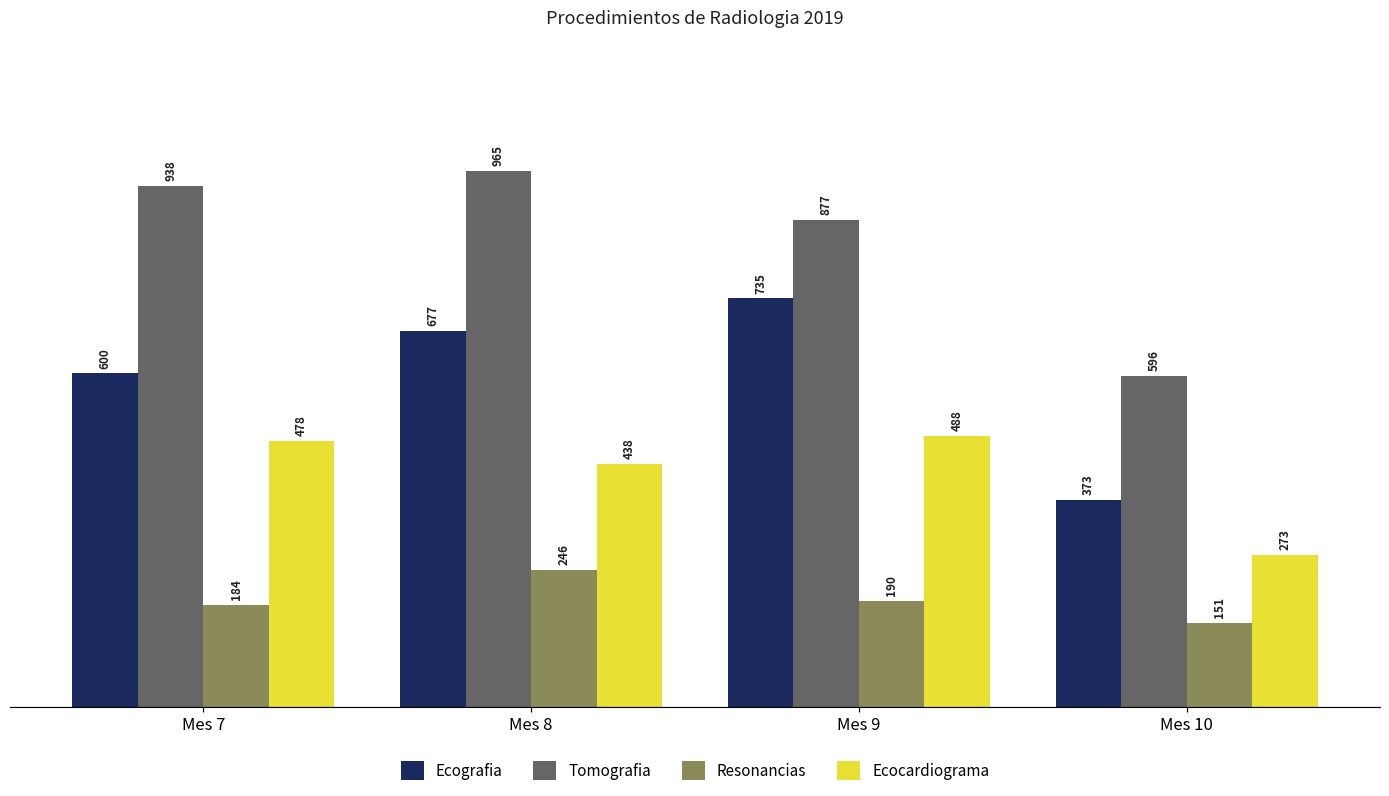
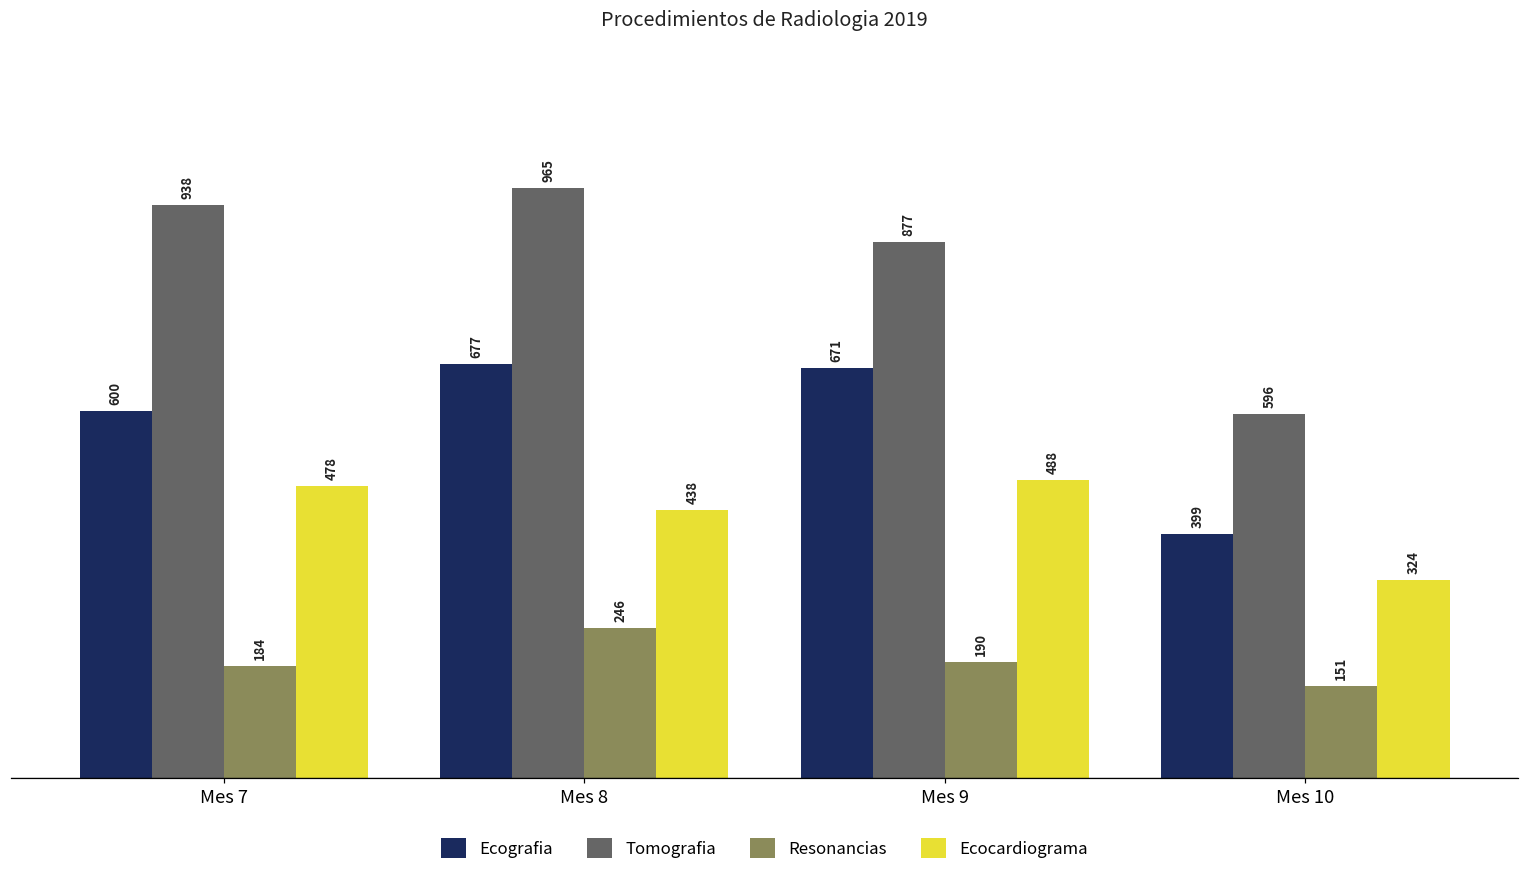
  {
    "Ecografia": {
      "Mes 7": 600,
      "Mes 8": 677,
-     "Mes 9": 735,
-     "Mes 10": 373
+     "Mes 9": 671,
+     "Mes 10": 399
    },
    "Ecocardiograma": {
      "Mes 7": 478,
      "Mes 8": 438,
      "Mes 9": 488,
-     "Mes 10": 273
+     "Mes 10": 324
    }
  }
